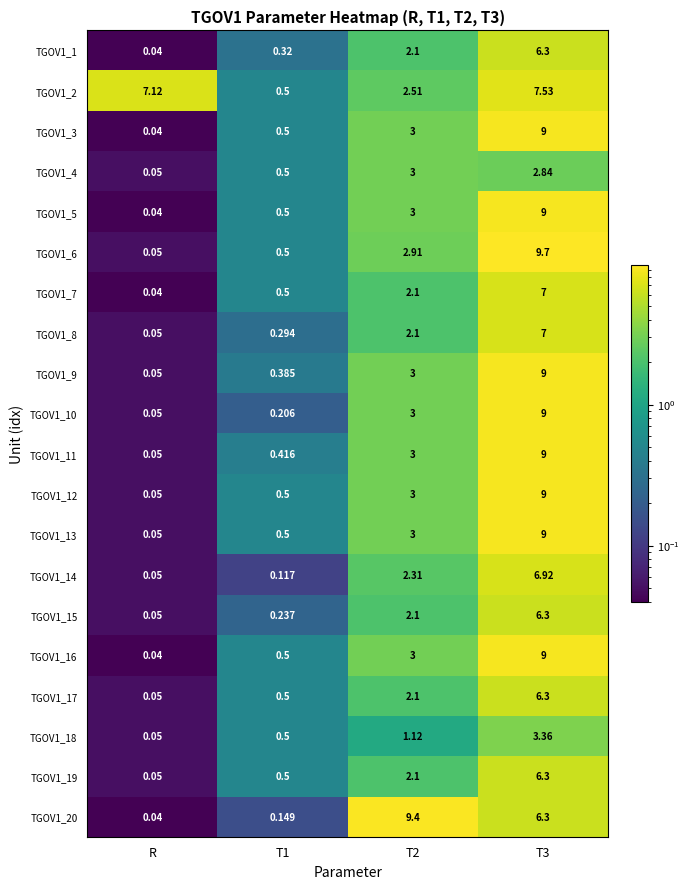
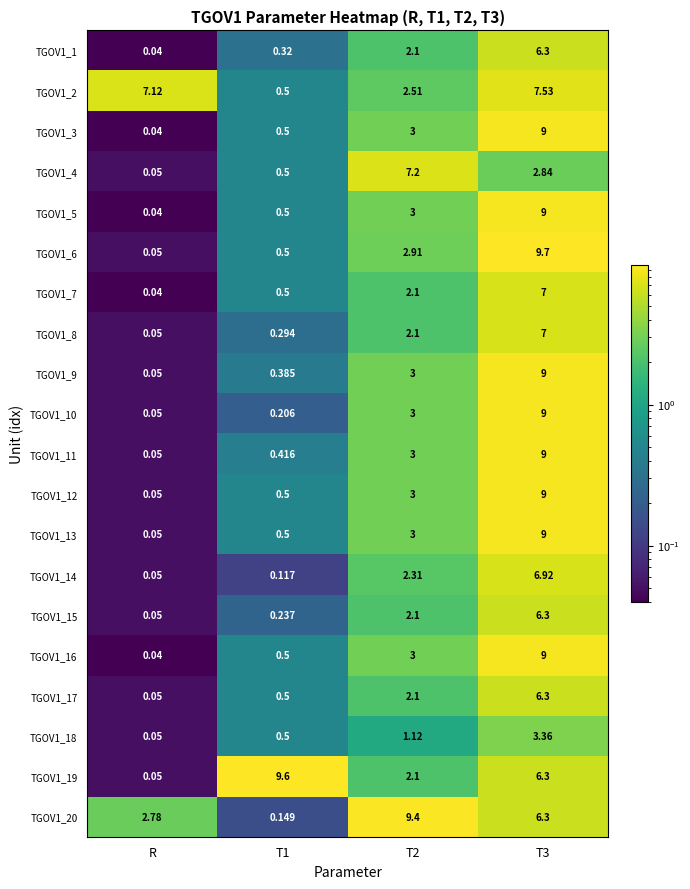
  {
    "TGOV1_1": {
      "R": 0.04,
      "T1": 0.32,
      "T2": 2.1,
      "T3": 6.3
    },
    "TGOV1_2": {
      "R": 7.12,
      "T1": 0.5,
      "T2": 2.51,
      "T3": 7.53
    },
    "TGOV1_3": {
      "R": 0.04,
      "T1": 0.5,
      "T2": 3,
      "T3": 9
    },
    "TGOV1_4": {
      "R": 0.05,
      "T1": 0.5,
-     "T2": 3,
+     "T2": 7.2,
      "T3": 2.84
    },
    "TGOV1_5": {
      "R": 0.04,
      "T1": 0.5,
      "T2": 3,
      "T3": 9
    },
    "TGOV1_6": {
      "R": 0.05,
      "T1": 0.5,
      "T2": 2.91,
      "T3": 9.7
    },
    "TGOV1_7": {
      "R": 0.04,
      "T1": 0.5,
      "T2": 2.1,
      "T3": 7
    },
    "TGOV1_8": {
      "R": 0.05,
      "T1": 0.294,
      "T2": 2.1,
      "T3": 7
    },
    "TGOV1_9": {
      "R": 0.05,
      "T1": 0.385,
      "T2": 3,
      "T3": 9
    },
    "TGOV1_10": {
      "R": 0.05,
      "T1": 0.206,
      "T2": 3,
      "T3": 9
    },
    "TGOV1_11": {
      "R": 0.05,
      "T1": 0.416,
      "T2": 3,
      "T3": 9
    },
    "TGOV1_12": {
      "R": 0.05,
      "T1": 0.5,
      "T2": 3,
      "T3": 9
    },
    "TGOV1_13": {
      "R": 0.05,
      "T1": 0.5,
      "T2": 3,
      "T3": 9
    },
    "TGOV1_14": {
      "R": 0.05,
      "T1": 0.117,
      "T2": 2.31,
      "T3": 6.92
    },
    "TGOV1_15": {
      "R": 0.05,
      "T1": 0.237,
      "T2": 2.1,
      "T3": 6.3
    },
    "TGOV1_16": {
      "R": 0.04,
      "T1": 0.5,
      "T2": 3,
      "T3": 9
    },
    "TGOV1_17": {
      "R": 0.05,
      "T1": 0.5,
      "T2": 2.1,
      "T3": 6.3
    },
    "TGOV1_18": {
      "R": 0.05,
      "T1": 0.5,
      "T2": 1.12,
      "T3": 3.36
    },
    "TGOV1_19": {
      "R": 0.05,
-     "T1": 0.5,
+     "T1": 9.6,
      "T2": 2.1,
      "T3": 6.3
    },
    "TGOV1_20": {
-     "R": 0.04,
+     "R": 2.78,
      "T1": 0.149,
      "T2": 9.4,
      "T3": 6.3
    }
  }
